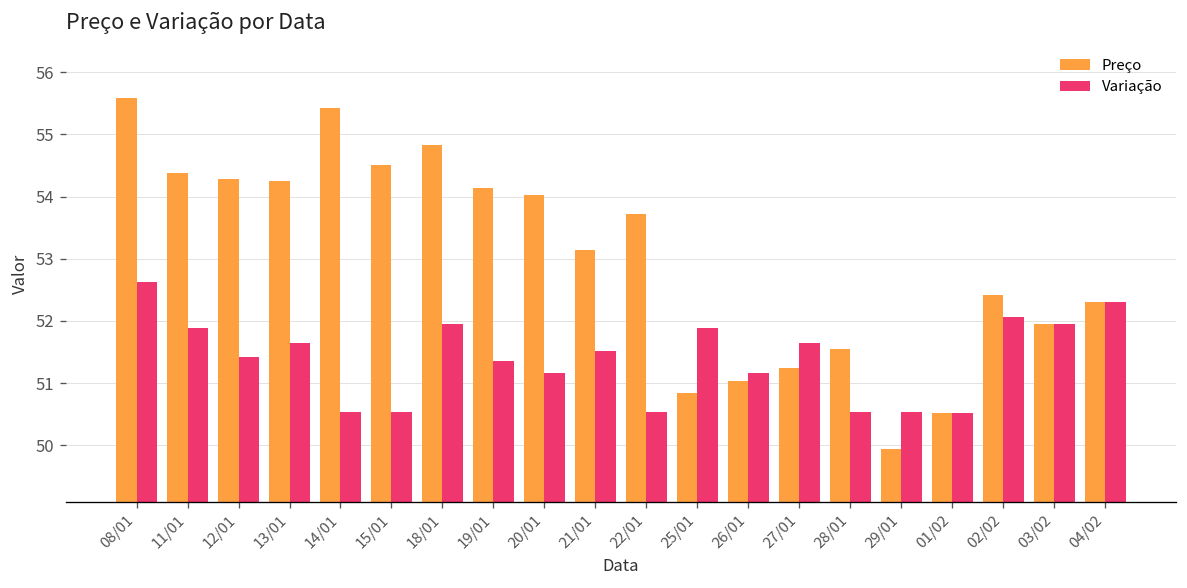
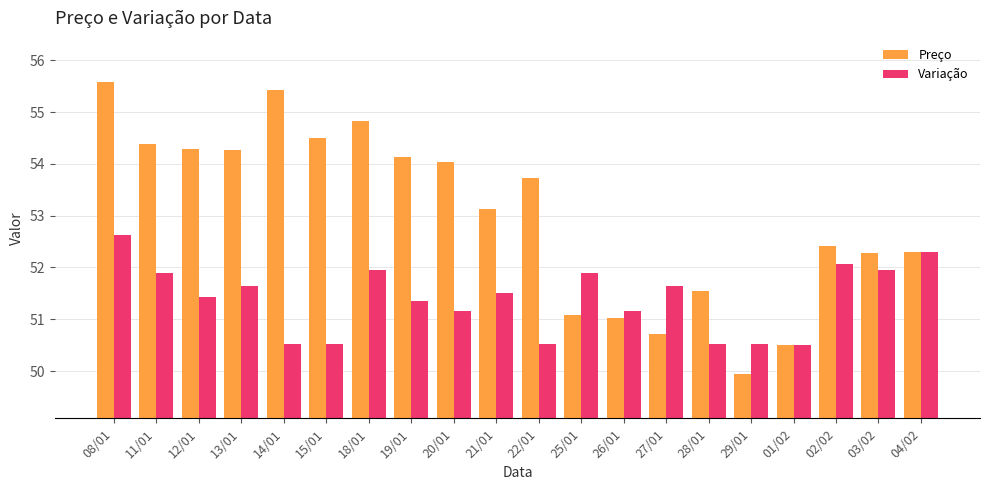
  {
    "Preço": {
      "08/01": 55.6,
      "11/01": 54.4,
      "12/01": 54.3,
      "13/01": 54.3,
      "14/01": 55.4,
      "15/01": 54.5,
      "18/01": 54.8,
      "19/01": 54.1,
      "20/01": 54.0,
      "21/01": 53.1,
      "22/01": 53.7,
-     "25/01": 50.8,
+     "25/01": 51.1,
      "26/01": 51.0,
-     "27/01": 51.2,
+     "27/01": 50.7,
      "28/01": 51.5,
      "29/01": 49.9,
      "01/02": 50.5,
      "02/02": 52.4,
-     "03/02": 51.9,
+     "03/02": 52.3,
      "04/02": 52.3
    },
    "Variação": {
      "08/01": 52.6,
      "11/01": 51.9,
      "12/01": 51.4,
      "13/01": 51.7,
      "14/01": 50.5,
      "15/01": 50.5,
      "18/01": 51.9,
      "19/01": 51.4,
      "20/01": 51.2,
      "21/01": 51.5,
      "22/01": 50.5,
      "25/01": 51.9,
      "26/01": 51.2,
      "27/01": 51.7,
      "28/01": 50.5,
      "29/01": 50.5,
      "01/02": 50.5,
      "02/02": 52.1,
      "03/02": 51.9,
      "04/02": 52.3
    }
  }
